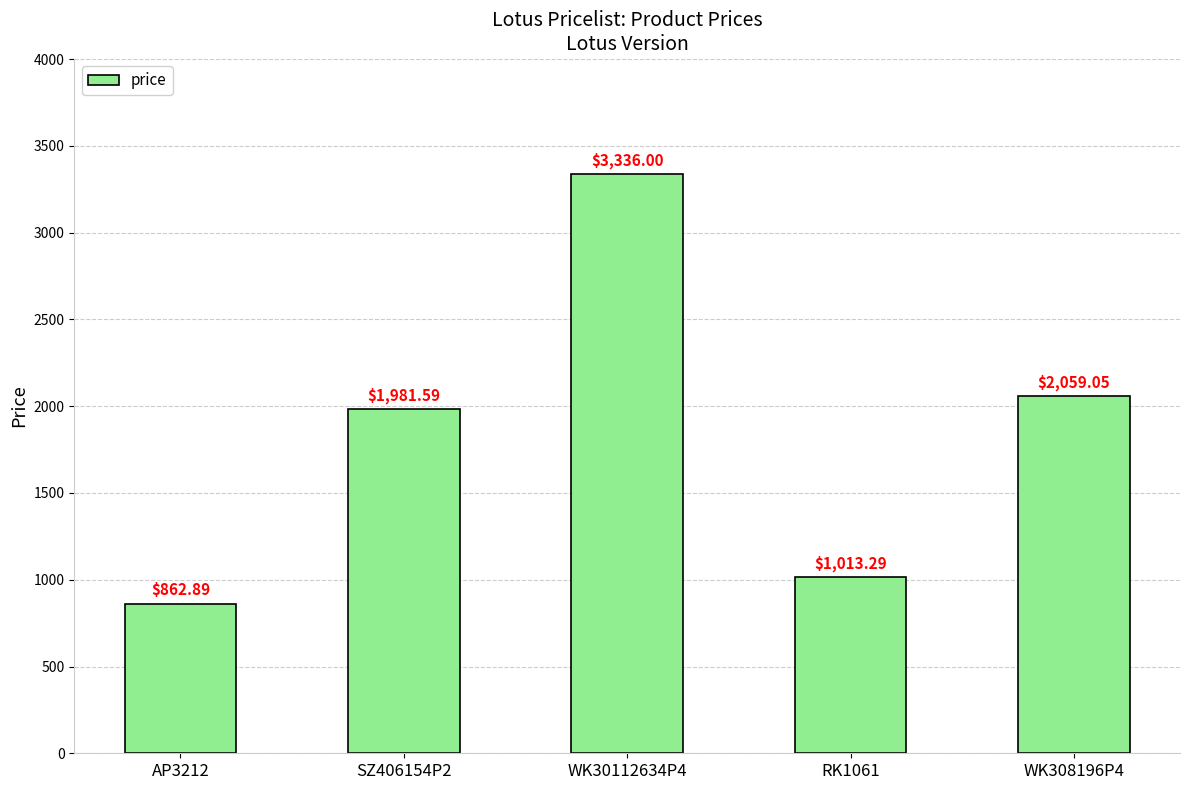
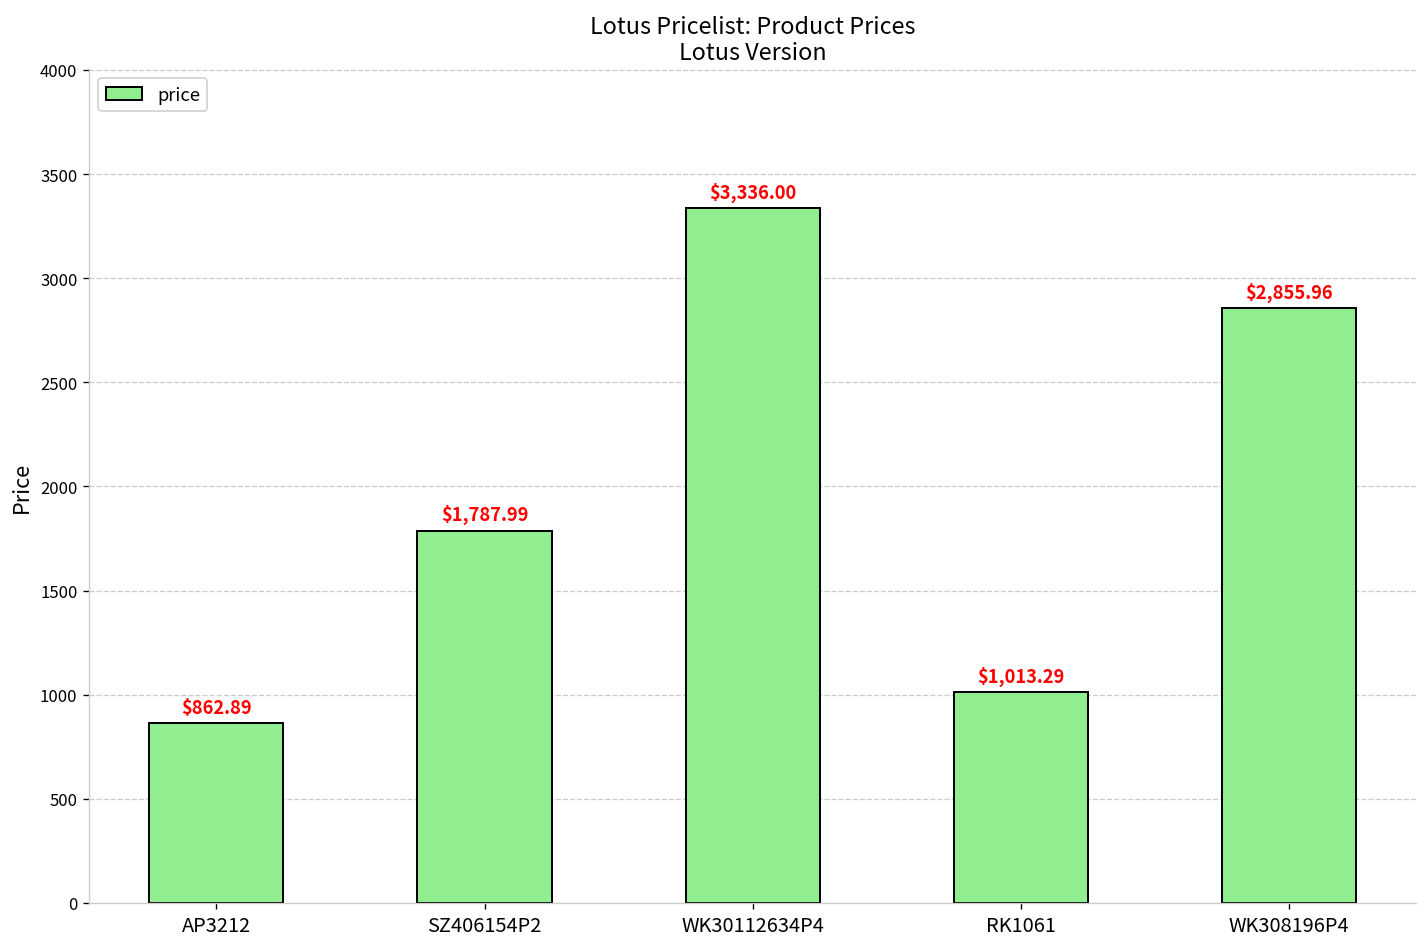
  {
    "AP3212": "$862.89",
-   "SZ406154P2": "$1,981.59",
+   "SZ406154P2": "$1,787.99",
    "WK30112634P4": "$3,336.00",
    "RK1061": "$1,013.29",
-   "WK308196P4": "$2,059.05"
+   "WK308196P4": "$2,855.96"
  }
